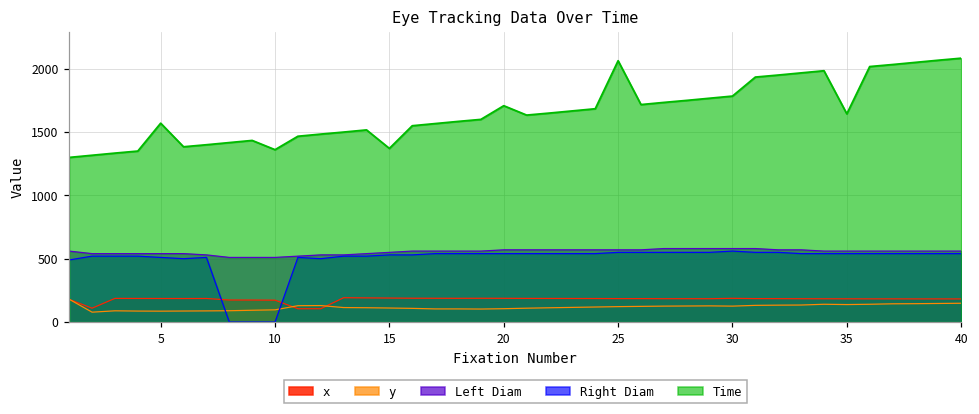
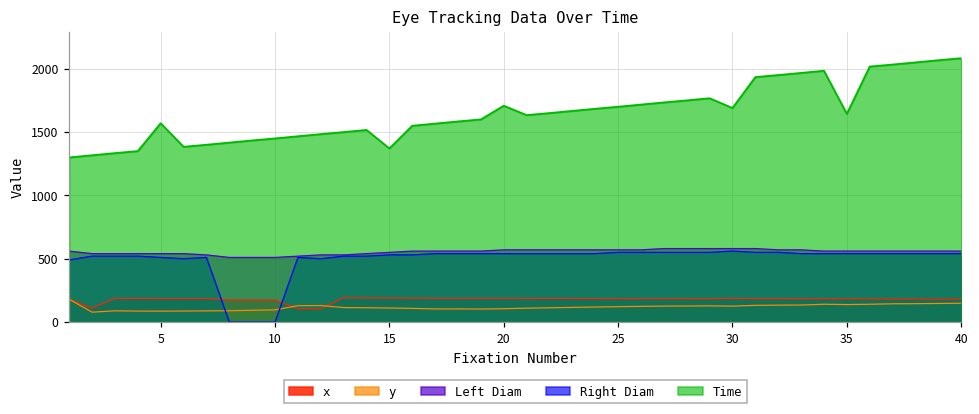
  {
    "x": {
      "5": 190,
      "10": 170,
      "15": 190,
      "20": 190,
      "25": 190,
      "30": 190,
      "35": 180,
      "40": 180
    },
    "y": {
      "5": 90,
      "10": 100,
      "15": 110,
      "20": 110,
      "25": 120,
      "30": 130,
      "35": 140,
      "40": 150
    },
    "Left Diam": {
      "5": 540,
      "10": 510,
      "20": 570
    },
    "Right Diam": {
      "5": 510,
      "10": 0,
      "20": 540
    },
    "Time": {
      "5": 1570,
-     "10": 1360,
+     "10": 1450,
      "15": 1370,
      "20": 1710,
-     "25": 2060,
-     "30": 1780,
+     "25": 1700,
+     "30": 1690,
      "35": 1640,
      "40": 2080
    }
  }
